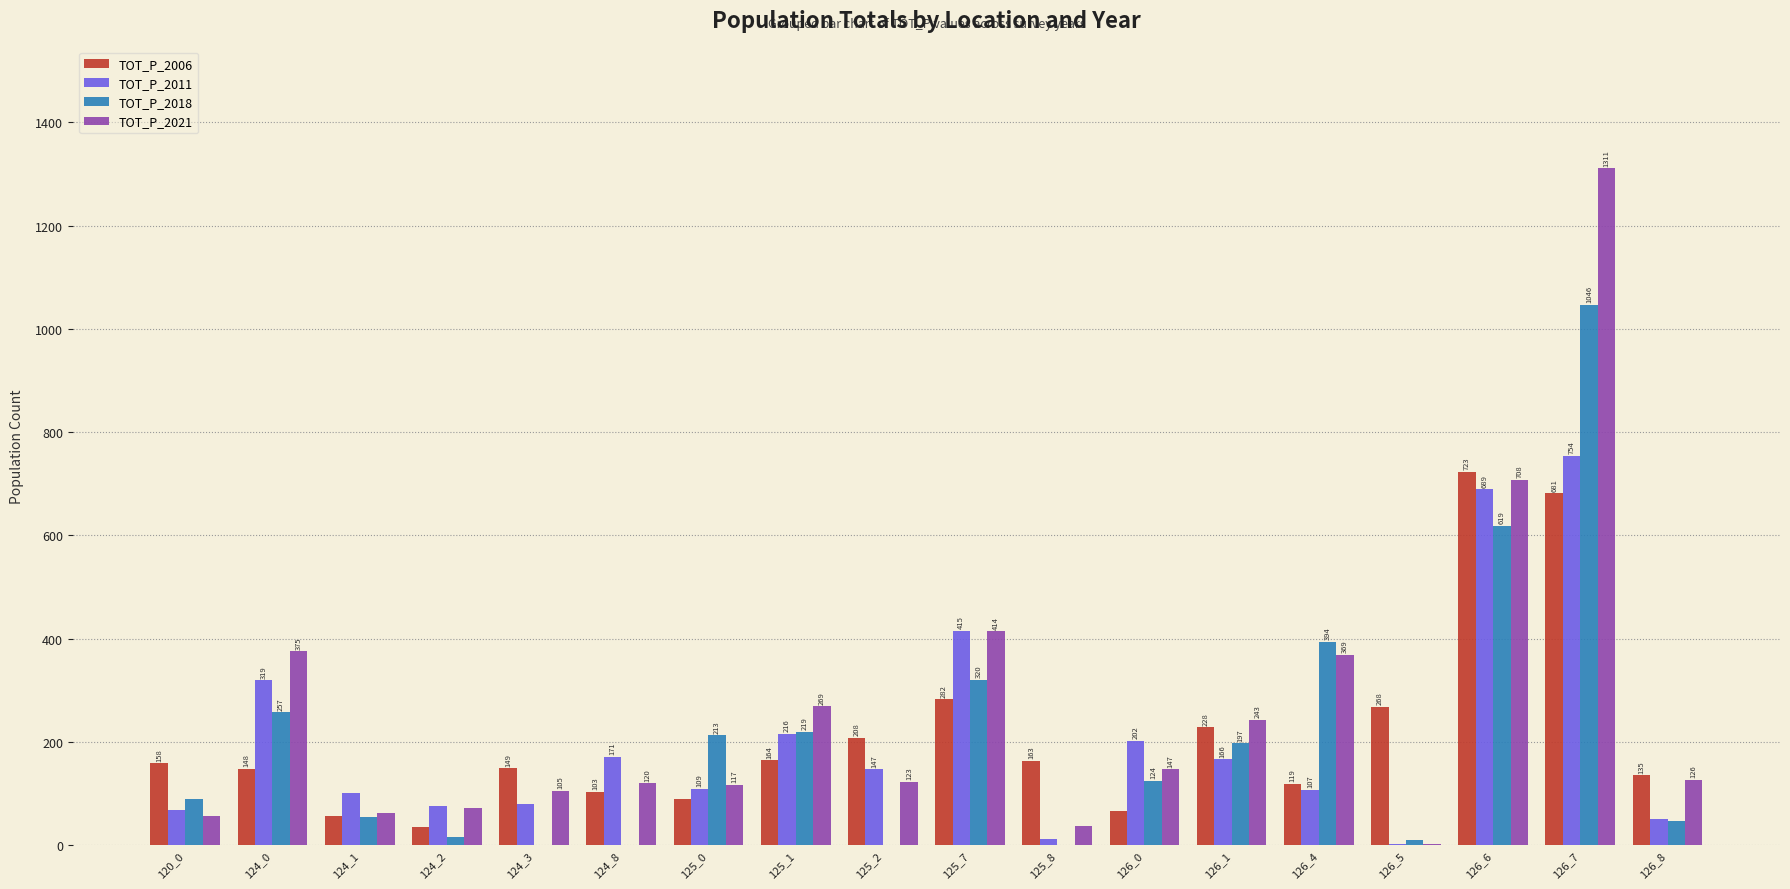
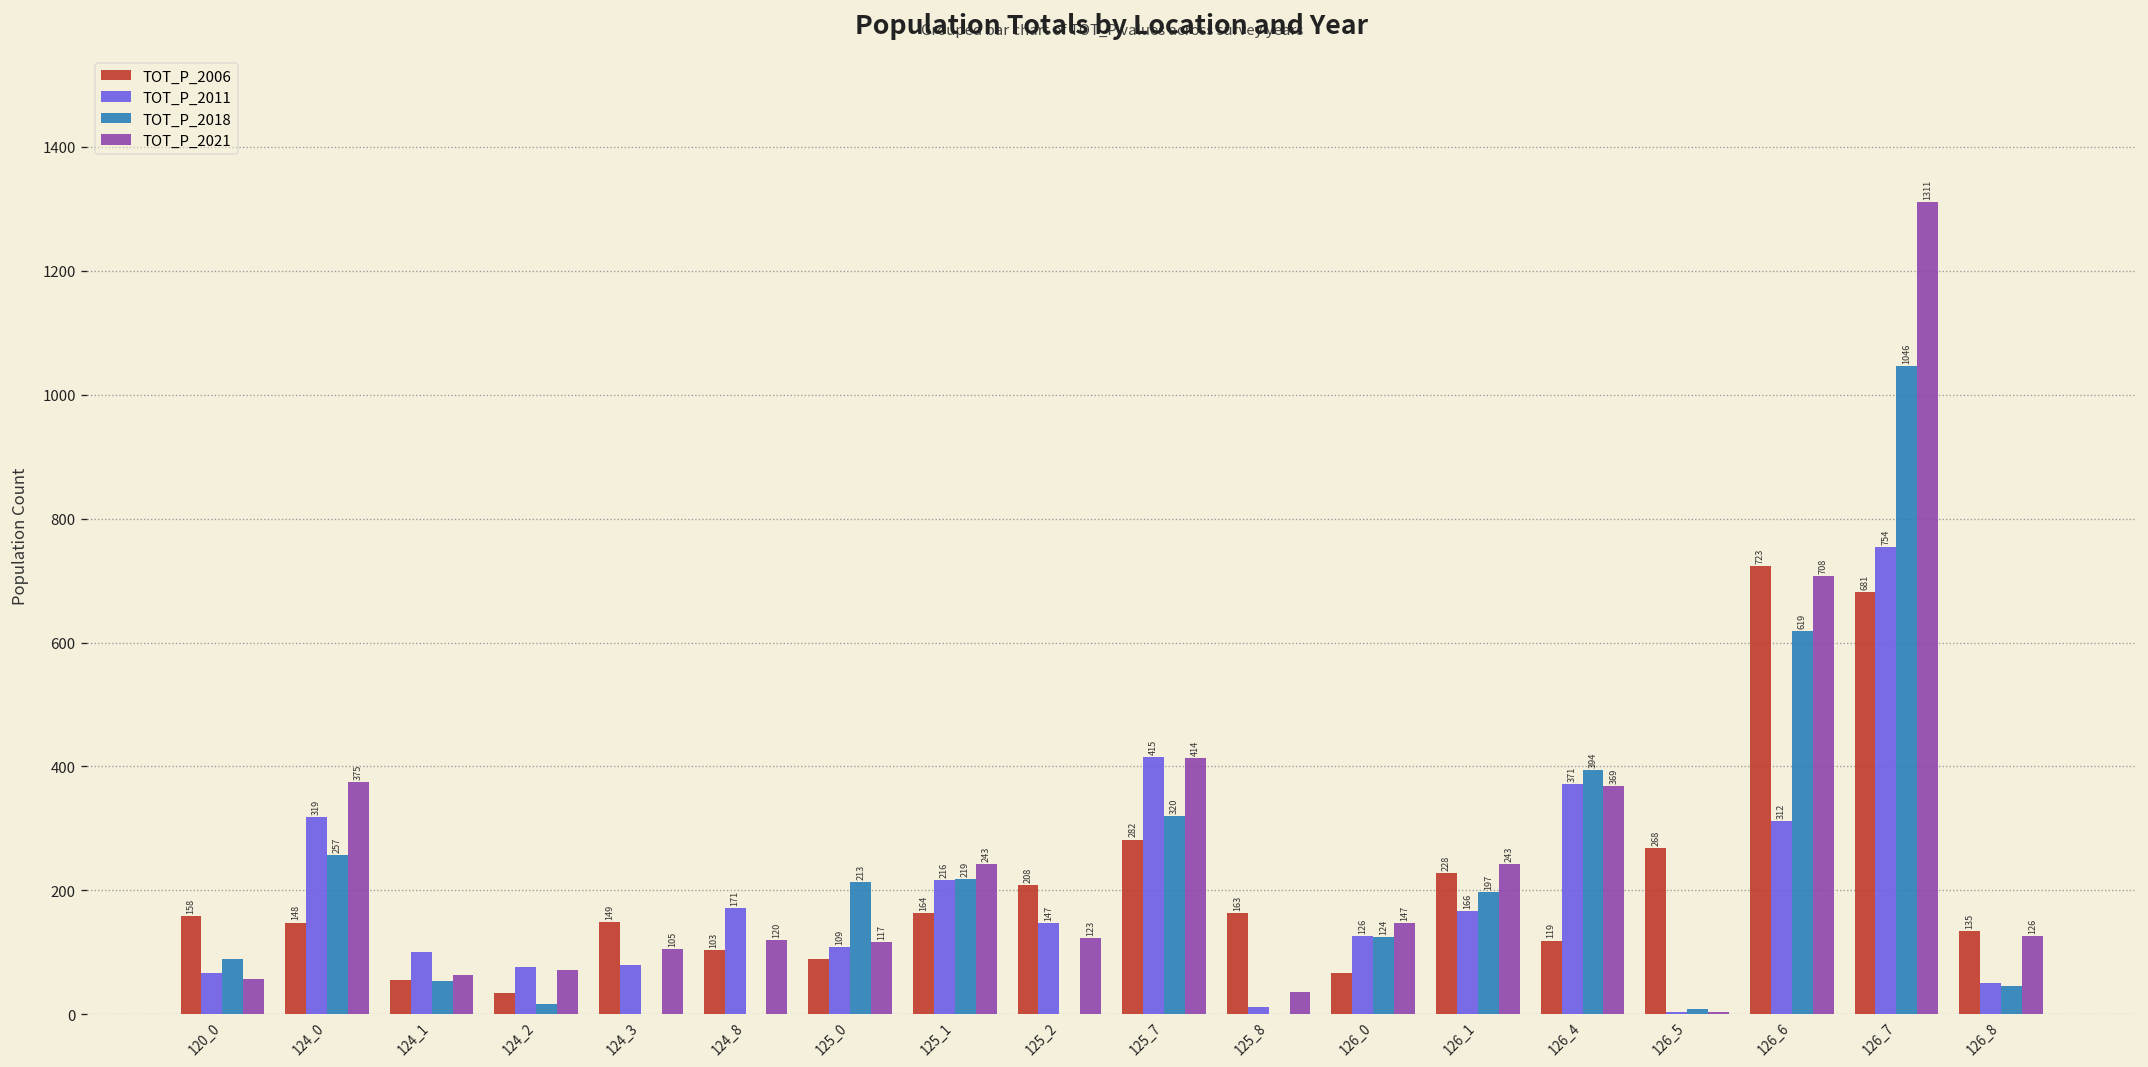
  {
    "TOT_P_2006": {
      "120_0": 158,
      "124_0": 148,
      "124_3": 149,
      "124_8": 103,
      "125_1": 164,
      "125_2": 208,
      "125_7": 282,
      "125_8": 163,
      "126_1": 228,
      "126_4": 119,
      "126_5": 268,
      "126_6": 723,
      "126_7": 681,
      "126_8": 135
    },
    "TOT_P_2011": {
      "124_0": 319,
      "124_8": 171,
      "125_0": 109,
      "125_1": 216,
      "125_2": 147,
      "125_7": 415,
-     "126_0": 202,
+     "126_0": 126,
      "126_1": 166,
-     "126_4": 107,
-     "126_6": 689,
+     "126_4": 371,
+     "126_6": 312,
      "126_7": 754
    },
    "TOT_P_2018": {
      "124_0": 257,
      "125_0": 213,
      "125_1": 219,
      "125_7": 320,
      "126_0": 124,
      "126_1": 197,
      "126_4": 394,
      "126_6": 619,
      "126_7": 1046
    },
    "TOT_P_2021": {
      "124_0": 375,
      "124_3": 105,
      "124_8": 120,
      "125_0": 117,
-     "125_1": 269,
+     "125_1": 243,
      "125_2": 123,
      "125_7": 414,
      "126_0": 147,
      "126_1": 243,
      "126_4": 369,
      "126_6": 708,
      "126_7": 1311,
      "126_8": 126
    }
  }
